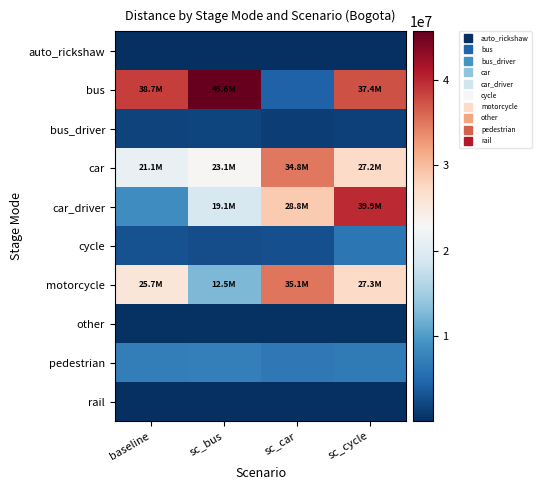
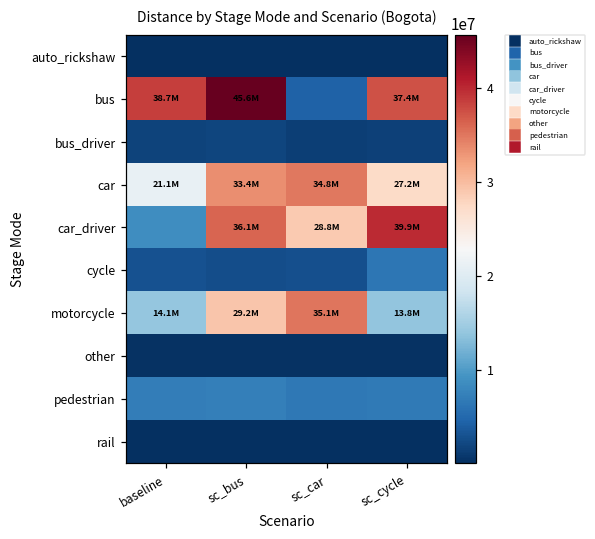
  {
    "bus": {
      "baseline": "38.7M",
      "sc_bus": "45.6M",
      "sc_cycle": "37.4M"
    },
    "car": {
      "baseline": "21.1M",
-     "sc_bus": "23.1M",
+     "sc_bus": "33.4M",
      "sc_car": "34.8M",
      "sc_cycle": "27.2M"
    },
    "car_driver": {
-     "sc_bus": "19.1M",
+     "sc_bus": "36.1M",
      "sc_car": "28.8M",
      "sc_cycle": "39.9M"
    },
    "motorcycle": {
-     "baseline": "25.7M",
-     "sc_bus": "12.5M",
+     "baseline": "14.1M",
+     "sc_bus": "29.2M",
      "sc_car": "35.1M",
-     "sc_cycle": "27.3M"
+     "sc_cycle": "13.8M"
    }
  }
